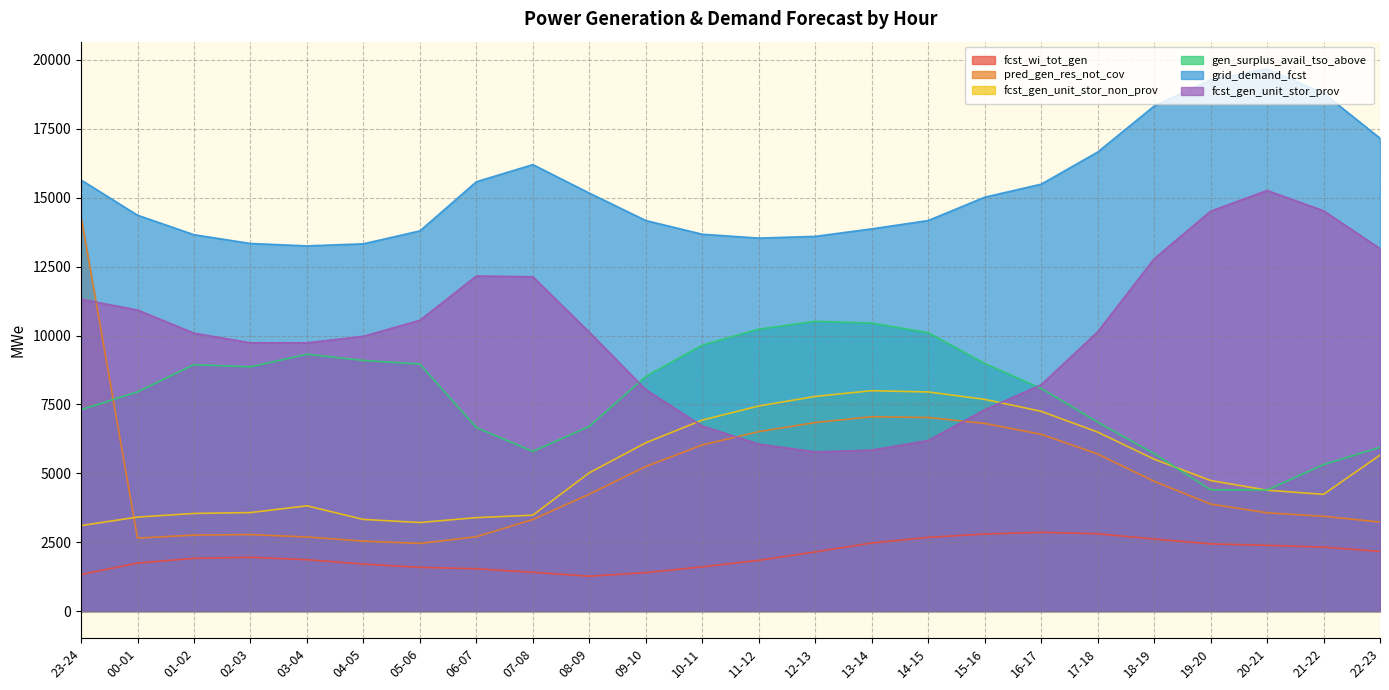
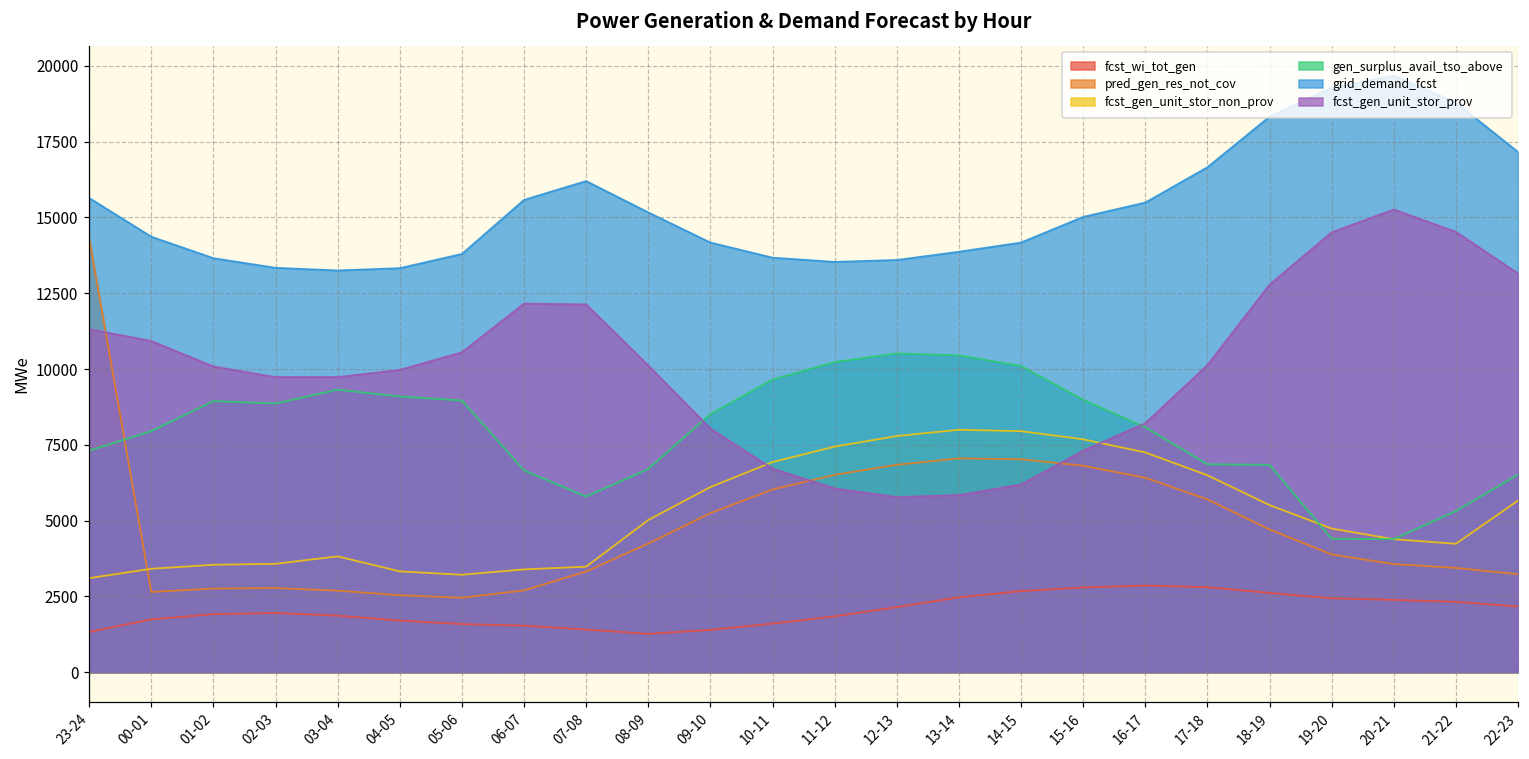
  {
    "fcst_gen_unit_stor_non_prov": {
      "23-24": 3100,
      "00-01": 3400,
      "01-02": 3500,
      "02-03": 3600,
      "03-04": 3800,
      "04-05": 3300,
      "05-06": 3200,
      "06-07": 3400,
      "07-08": 3500,
      "08-09": 5000,
      "09-10": 6100,
      "10-11": 6900,
      "11-12": 7400,
      "12-13": 7800,
      "13-14": 8000,
      "14-15": 8000,
      "15-16": 7700,
      "16-17": 7200,
      "17-18": 6500,
      "18-19": 5500,
      "19-20": 4700,
      "21-22": 4200,
      "22-23": 5700
    },
    "gen_surplus_avail_tso_above": {
      "23-24": 7300,
      "00-01": 8000,
      "01-02": 8900,
      "02-03": 8900,
      "03-04": 9300,
      "04-05": 9100,
      "05-06": 9000,
      "06-07": 6700,
      "07-08": 5800,
      "08-09": 6700,
      "09-10": 8500,
      "10-11": 9700,
      "11-12": 10200,
      "12-13": 10500,
      "13-14": 10500,
      "14-15": 10100,
      "15-16": 9000,
      "16-17": 8100,
      "17-18": 6900,
-     "18-19": 5700,
+     "18-19": 6800,
      "19-20": 4400,
      "21-22": 5300,
-     "22-23": 5900
+     "22-23": 6500
    },
    "grid_demand_fcst": {
      "23-24": 15600,
      "00-01": 14400,
      "01-02": 13700,
      "02-03": 13300,
      "03-04": 13300,
      "04-05": 13300,
      "05-06": 13800,
      "06-07": 15600,
      "07-08": 16200,
      "08-09": 15200,
      "09-10": 14200,
      "10-11": 13700,
      "11-12": 13500,
      "12-13": 13600,
      "13-14": 13900,
      "14-15": 14200,
      "15-16": 15000,
      "16-17": 15500,
      "17-18": 16700,
      "18-19": 18300,
      "22-23": 17200
    },
    "fcst_gen_unit_stor_prov": {
      "23-24": 11300,
      "00-01": 10900,
      "01-02": 10100,
      "02-03": 9700,
      "03-04": 9700,
      "04-05": 10000,
      "05-06": 10600,
      "06-07": 12200,
      "07-08": 12100,
      "08-09": 10100,
      "09-10": 8000,
      "10-11": 6700,
      "11-12": 6100,
      "12-13": 5800,
      "13-14": 5800,
      "14-15": 6200,
      "15-16": 7300,
      "16-17": 8200,
      "17-18": 10100,
      "18-19": 12800,
      "19-20": 14500,
      "20-21": 15300,
      "21-22": 14500,
      "22-23": 13200
    }
  }
